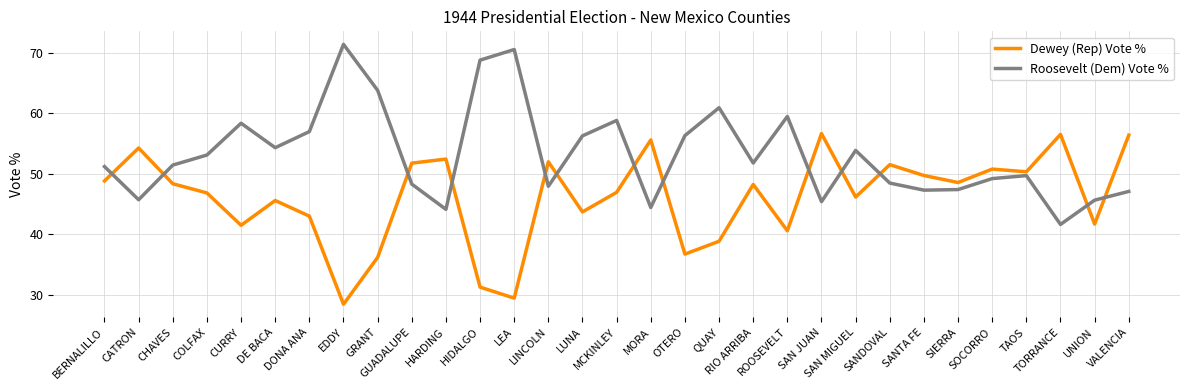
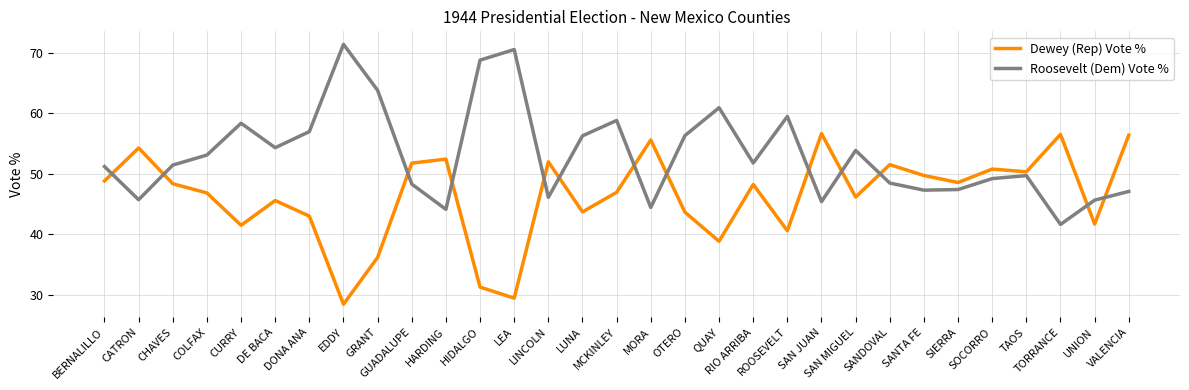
  {
    "Dewey (Rep) Vote %": {
      "BERNALILLO": 49,
      "CATRON": 54,
      "CHAVES": 48,
      "COLFAX": 47,
      "CURRY": 41,
      "DE BACA": 46,
      "DONA ANA": 43,
      "EDDY": 28,
      "GRANT": 36,
      "GUADALUPE": 52,
      "HARDING": 52,
      "HIDALGO": 31,
      "LEA": 29,
      "LINCOLN": 52,
      "LUNA": 44,
      "MCKINLEY": 47,
      "MORA": 56,
-     "OTERO": 37,
+     "OTERO": 44,
      "QUAY": 39,
      "RIO ARRIBA": 48,
      "ROOSEVELT": 41,
      "SAN JUAN": 57,
      "SAN MIGUEL": 46,
      "SANDOVAL": 51,
      "SANTA FE": 50,
      "SIERRA": 49,
      "SOCORRO": 51,
      "TAOS": 50,
      "TORRANCE": 56,
      "UNION": 42,
      "VALENCIA": 56
    },
    "Roosevelt (Dem) Vote %": {
      "BERNALILLO": 51,
      "CATRON": 46,
      "CHAVES": 51,
      "COLFAX": 53,
      "CURRY": 58,
      "DE BACA": 54,
      "DONA ANA": 57,
      "EDDY": 71,
      "GRANT": 64,
      "GUADALUPE": 48,
      "HARDING": 44,
      "HIDALGO": 69,
      "LEA": 70,
-     "LINCOLN": 48,
+     "LINCOLN": 46,
      "LUNA": 56,
      "MCKINLEY": 59,
      "MORA": 44,
      "OTERO": 56,
      "QUAY": 61,
      "RIO ARRIBA": 52,
      "ROOSEVELT": 59,
      "SAN JUAN": 45,
      "SAN MIGUEL": 54,
      "SANDOVAL": 48,
      "SANTA FE": 47,
      "SIERRA": 47,
      "SOCORRO": 49,
      "TAOS": 50,
      "TORRANCE": 42,
      "UNION": 46,
      "VALENCIA": 47
    }
  }
